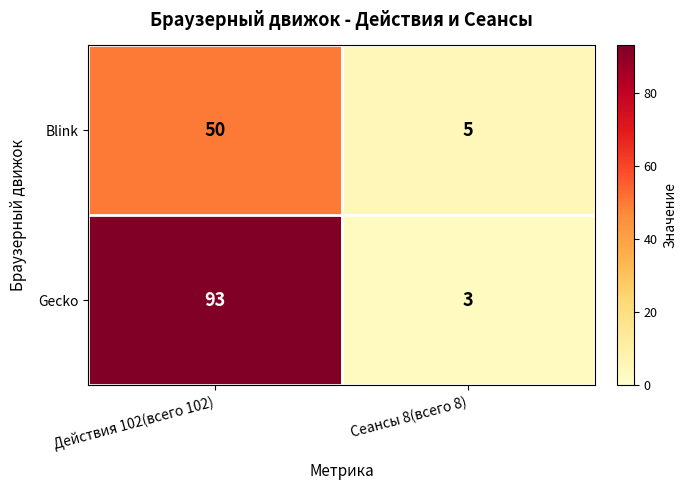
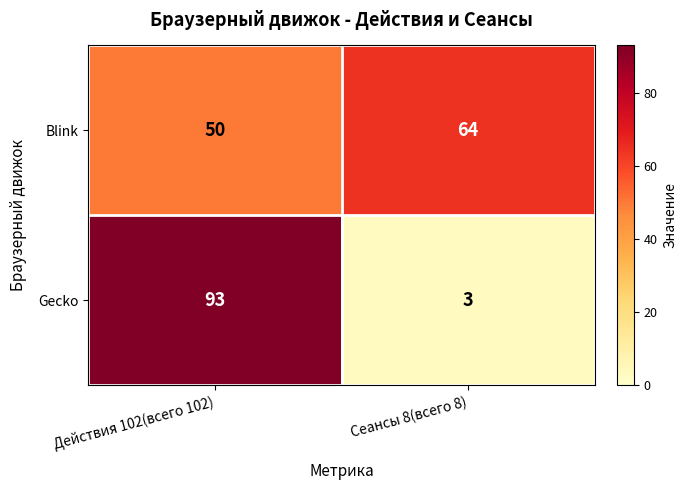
  {
    "Blink": {
      "Действия 102(всего 102)": 50,
-     "Сеансы 8(всего 8)": 5
+     "Сеансы 8(всего 8)": 64
    },
    "Gecko": {
      "Действия 102(всего 102)": 93,
      "Сеансы 8(всего 8)": 3
    }
  }
